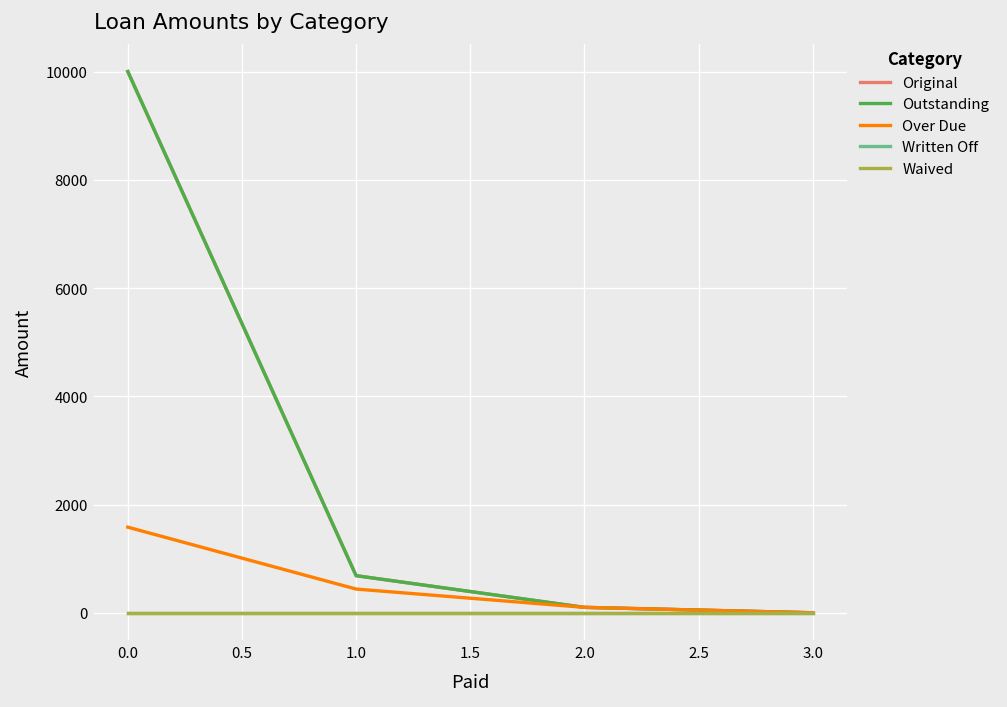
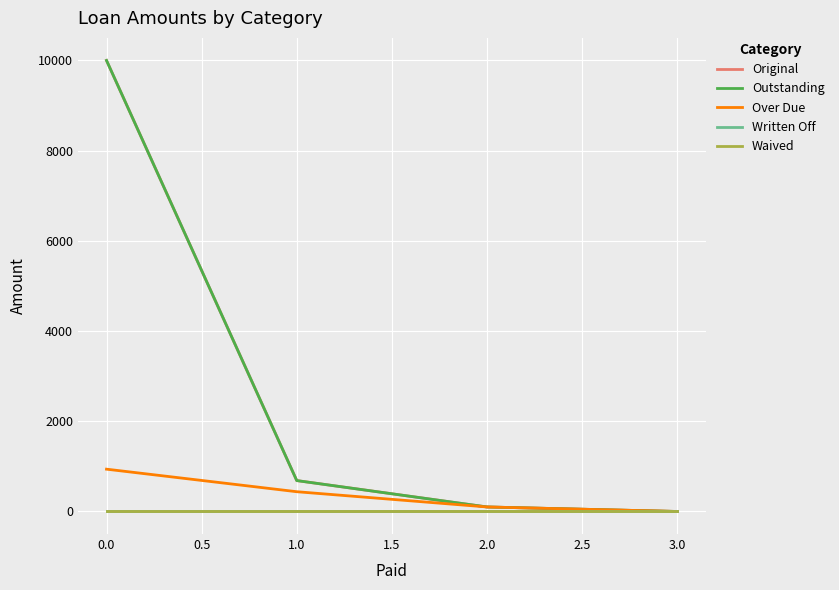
  {
    "Outstanding": {
      "0.0": 10000,
      "1.0": 700
    },
    "Over Due": {
-     "0.0": 1600,
+     "0.0": 900,
      "1.0": 400
    },
    "Waived": {
      "0.0": 0,
      "1.0": 0,
      "2.0": 0
    }
  }
